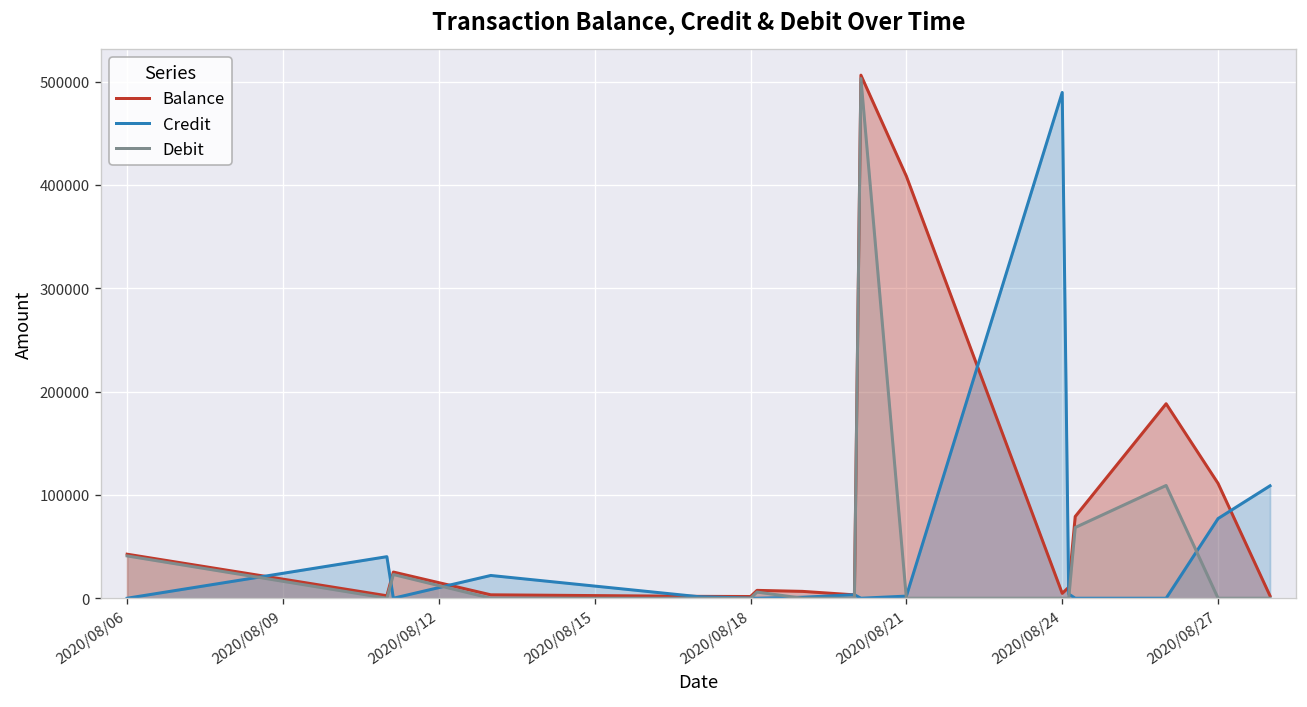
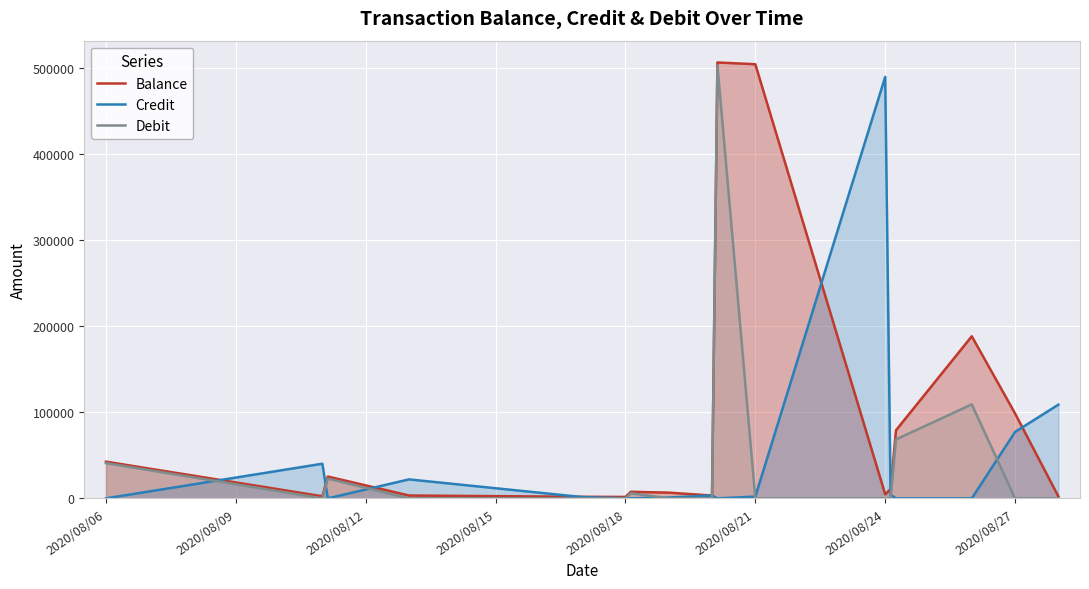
  {
    "Balance": {
-     "2020/08/21": 410000,
+     "2020/08/21": 500000,
      "2020/08/24": 0,
-     "2020/08/27": 110000
+     "2020/08/27": 100000
    }
  }
